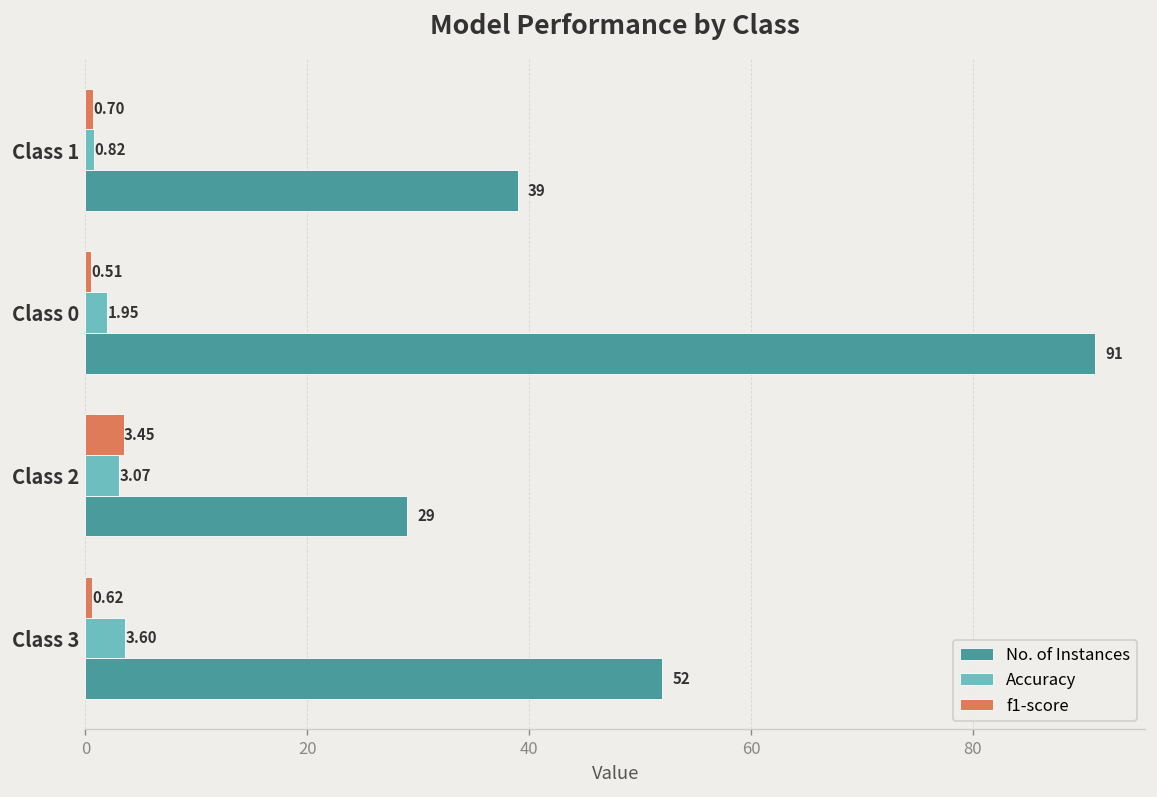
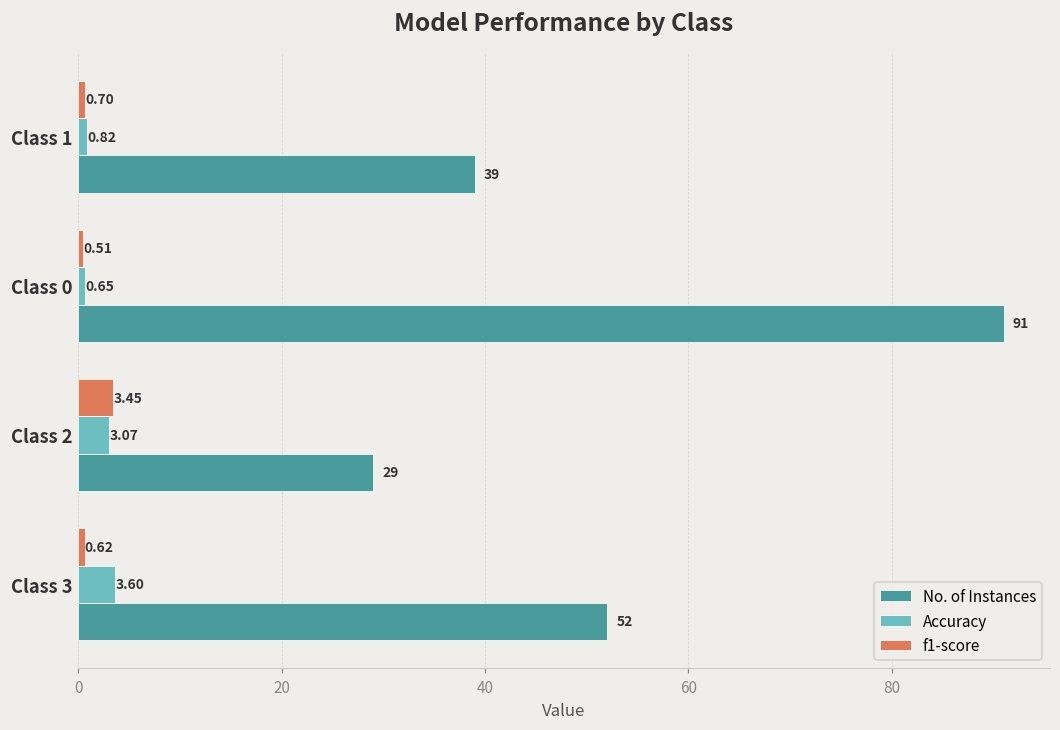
  {
    "No. of Instances": {
      "Class 1": 39,
      "Class 0": 91,
      "Class 2": 29,
      "Class 3": 52
    },
    "Accuracy": {
      "Class 1": 0.82,
-     "Class 0": 1.95,
+     "Class 0": 0.65,
      "Class 2": 3.07,
      "Class 3": 3.60
    },
    "f1-score": {
      "Class 1": 0.70,
      "Class 0": 0.51,
      "Class 2": 3.45,
      "Class 3": 0.62
    }
  }
